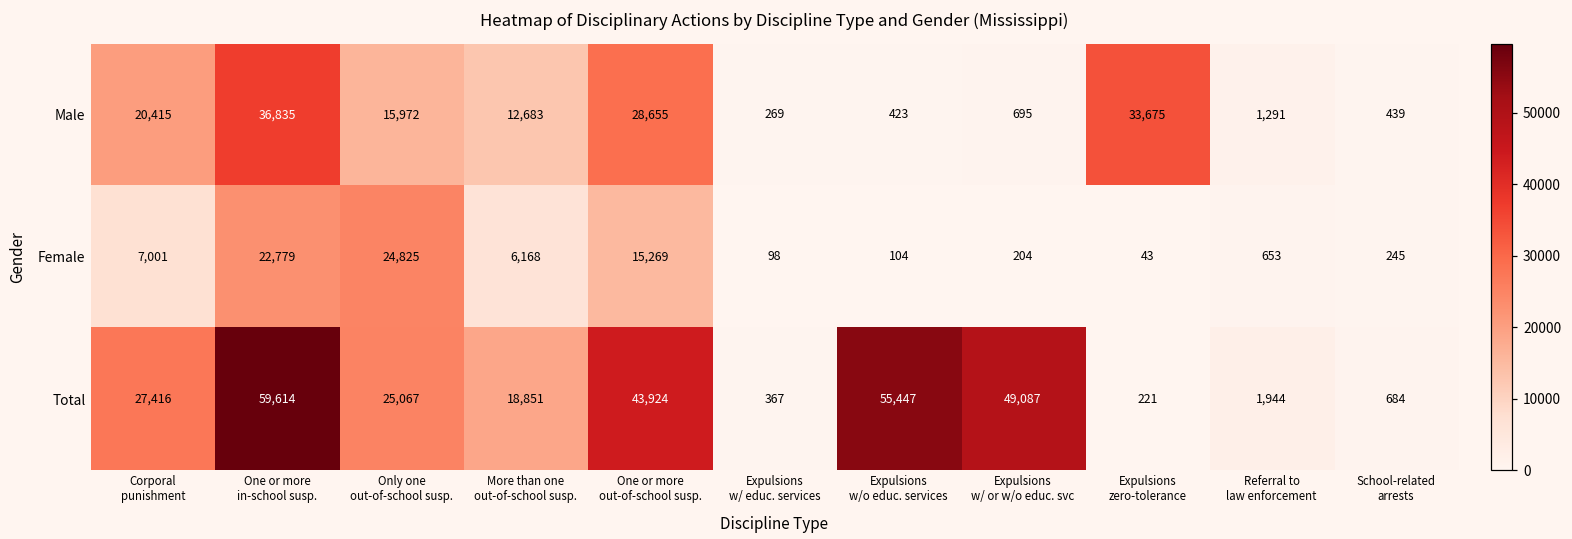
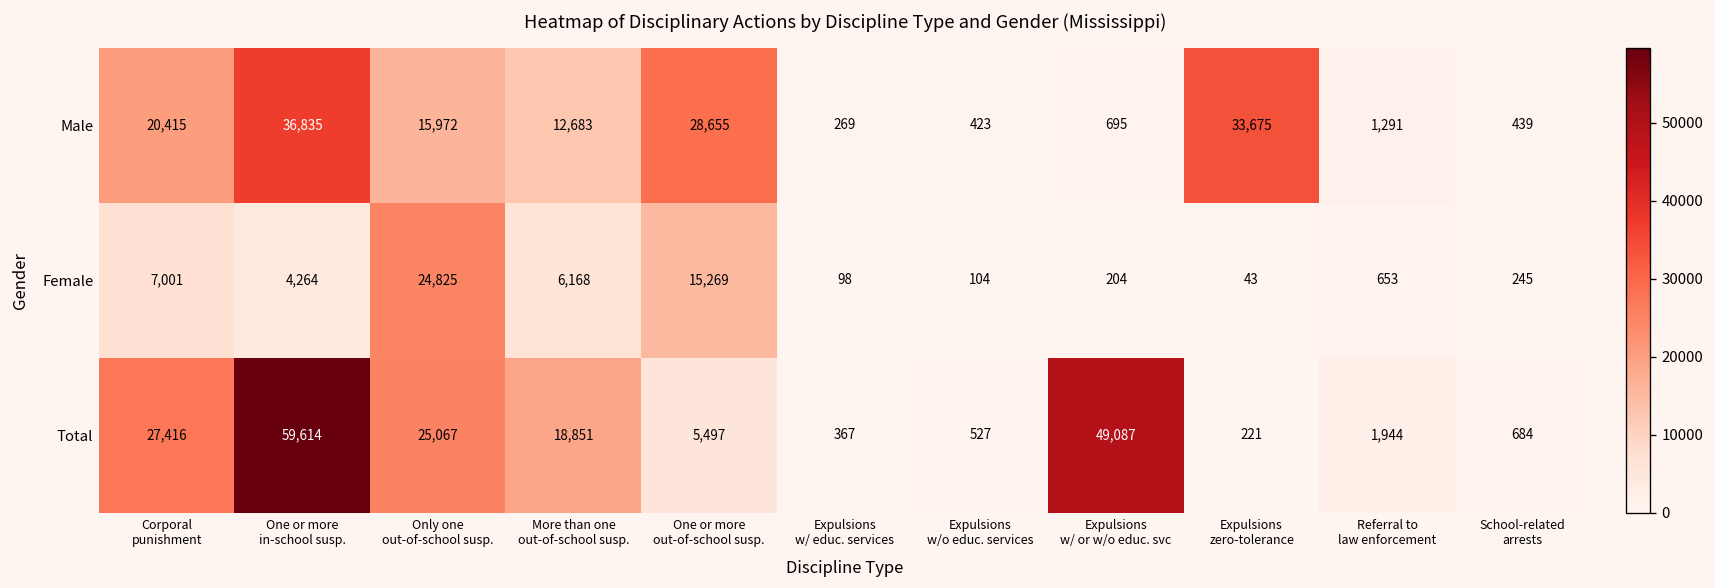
  {
    "Male": {
      "Corporal punishment": "20,415",
      "One or more in-school susp.": "36,835",
      "Only one out-of-school susp.": "15,972",
      "More than one out-of-school susp.": "12,683",
      "One or more out-of-school susp.": "28,655",
      "Expulsions w/ educ. services": "269",
      "Expulsions w/o educ. services": "423",
      "Expulsions w/ or w/o educ. svc": "695",
      "Expulsions zero-tolerance": "33,675",
      "Referral to law enforcement": "1,291",
      "School-related arrests": "439"
    },
    "Female": {
      "Corporal punishment": "7,001",
-     "One or more in-school susp.": "22,779",
+     "One or more in-school susp.": "4,264",
      "Only one out-of-school susp.": "24,825",
      "More than one out-of-school susp.": "6,168",
      "One or more out-of-school susp.": "15,269",
      "Expulsions w/ educ. services": "98",
      "Expulsions w/o educ. services": "104",
      "Expulsions w/ or w/o educ. svc": "204",
      "Expulsions zero-tolerance": "43",
      "Referral to law enforcement": "653",
      "School-related arrests": "245"
    },
    "Total": {
      "Corporal punishment": "27,416",
      "One or more in-school susp.": "59,614",
      "Only one out-of-school susp.": "25,067",
      "More than one out-of-school susp.": "18,851",
-     "One or more out-of-school susp.": "43,924",
+     "One or more out-of-school susp.": "5,497",
      "Expulsions w/ educ. services": "367",
-     "Expulsions w/o educ. services": "55,447",
+     "Expulsions w/o educ. services": "527",
      "Expulsions w/ or w/o educ. svc": "49,087",
      "Expulsions zero-tolerance": "221",
      "Referral to law enforcement": "1,944",
      "School-related arrests": "684"
    }
  }
